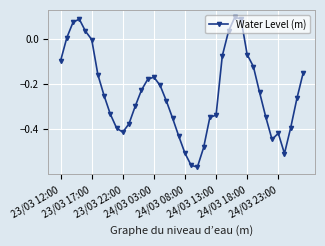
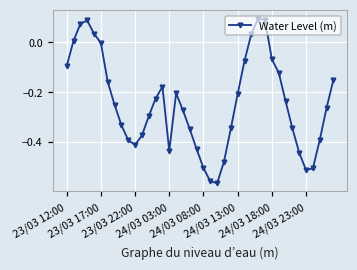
  {
    "23/03 12:00": -0.10,
    "23/03 17:00": 0.00,
    "23/03 22:00": -0.41,
-   "24/03 03:00": -0.17,
+   "24/03 03:00": -0.44,
    "24/03 08:00": -0.51,
-   "24/03 13:00": -0.34,
+   "24/03 13:00": -0.21,
    "24/03 18:00": -0.07,
-   "24/03 23:00": -0.42
+   "24/03 23:00": -0.51
  }
